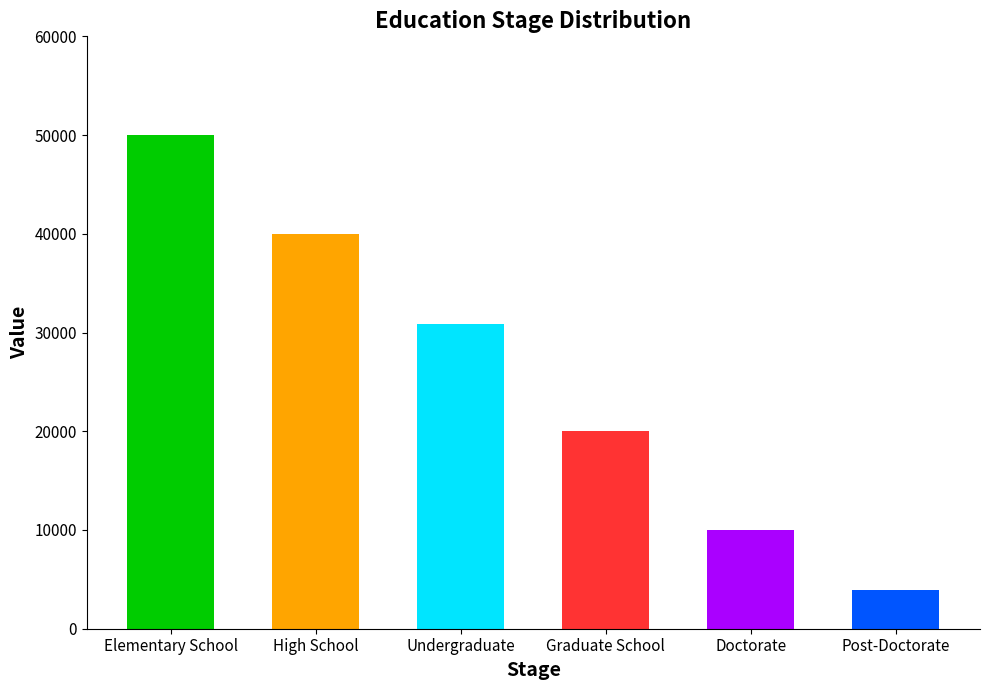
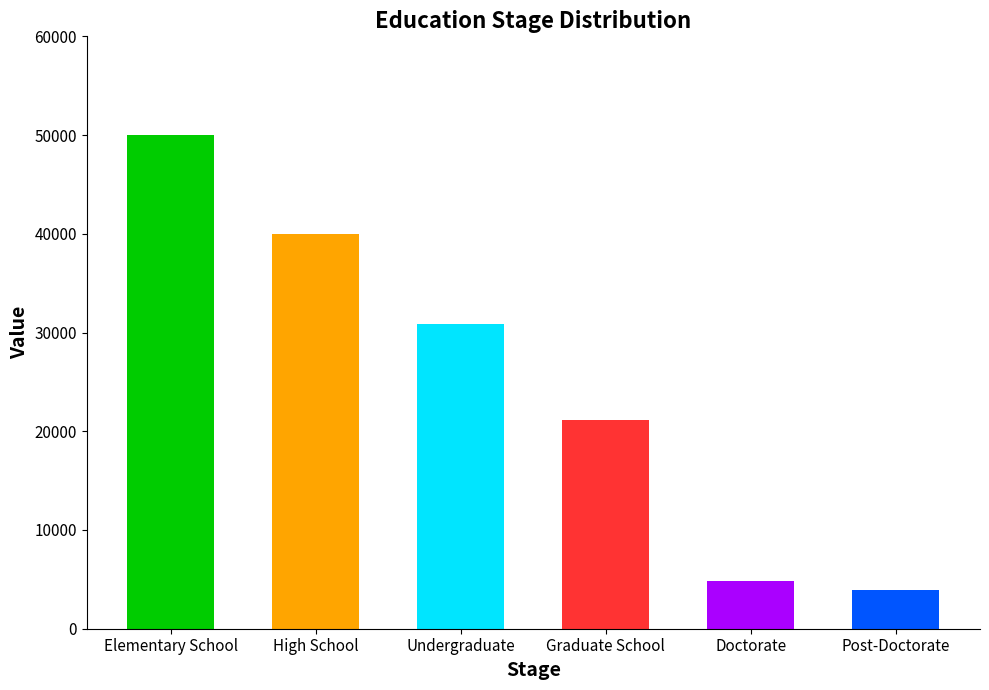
  {
    "Elementary School": 50000,
    "High School": 40000,
    "Undergraduate": 31000,
-   "Graduate School": 20000,
-   "Doctorate": 10000,
+   "Graduate School": 21000,
+   "Doctorate": 5000,
    "Post-Doctorate": 4000
  }
